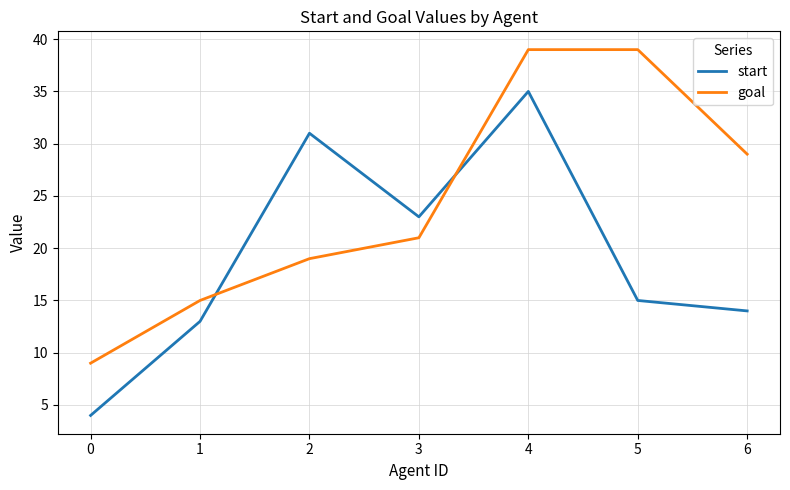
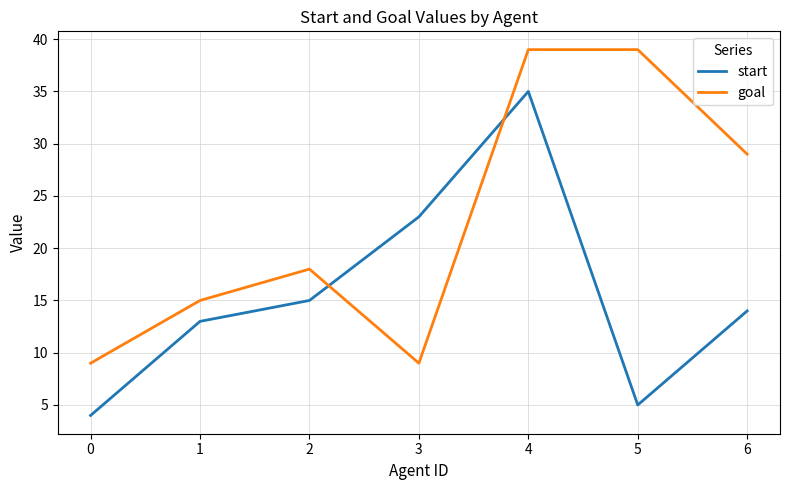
  {
    "start": {
      "0": 4,
      "1": 13,
-     "2": 31,
+     "2": 15,
      "3": 23,
      "4": 35,
-     "5": 15,
+     "5": 5,
      "6": 14
    },
    "goal": {
      "0": 9,
      "1": 15,
-     "2": 19,
-     "3": 21,
+     "2": 18,
+     "3": 9,
      "4": 39,
      "5": 39,
      "6": 29
    }
  }
